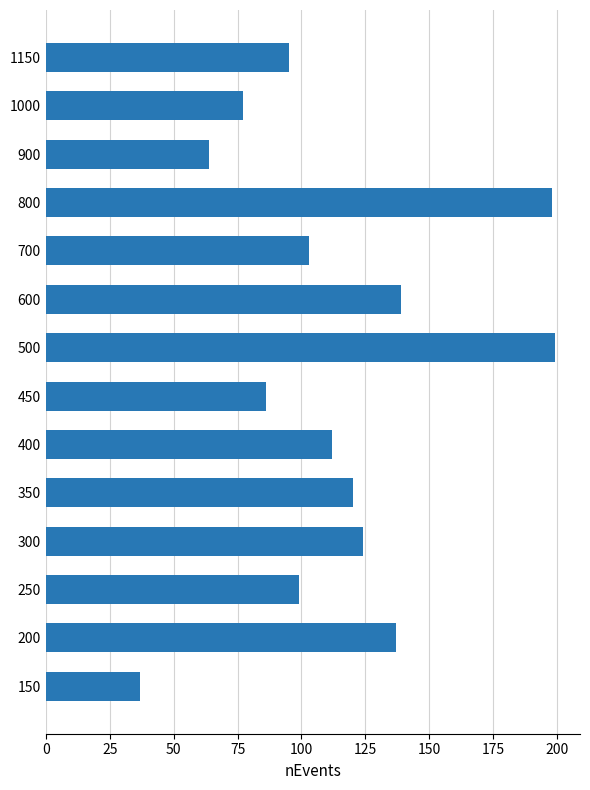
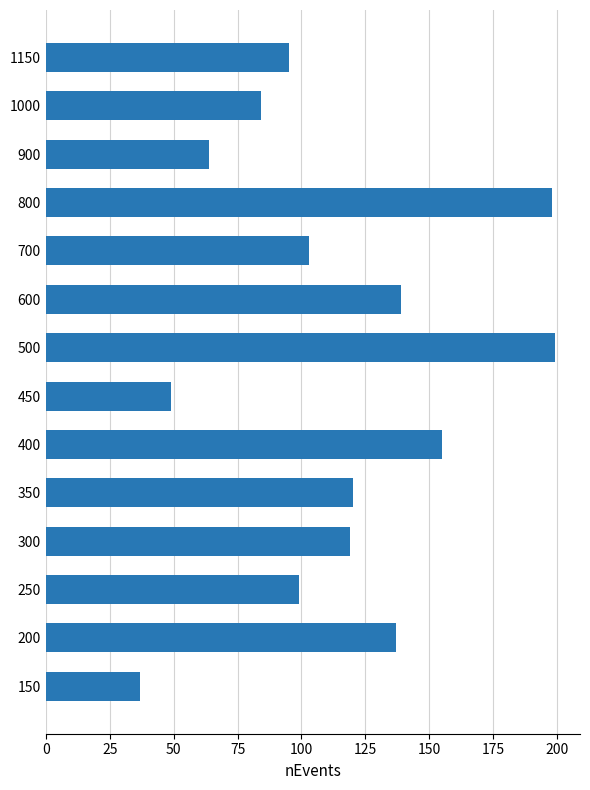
  {
    "1150": 95,
-   "1000": 77,
+   "1000": 84,
    "900": 64,
    "800": 198,
    "700": 103,
    "600": 139,
    "500": 199,
-   "450": 86,
-   "400": 112,
+   "450": 49,
+   "400": 155,
    "350": 120,
-   "300": 124,
+   "300": 119,
    "250": 99,
    "200": 137,
    "150": 37
  }
